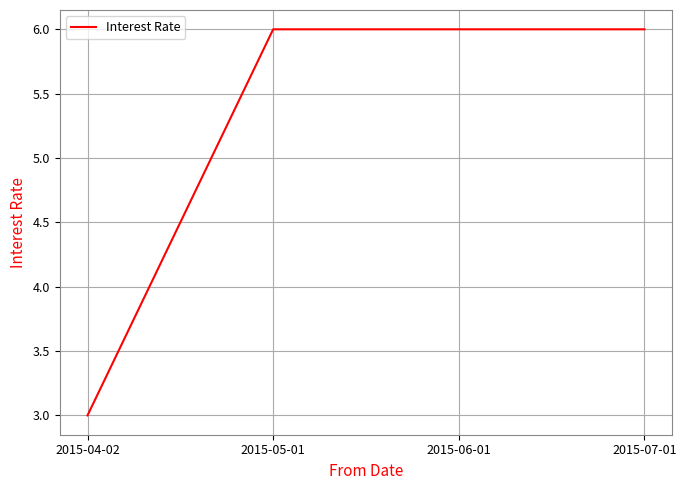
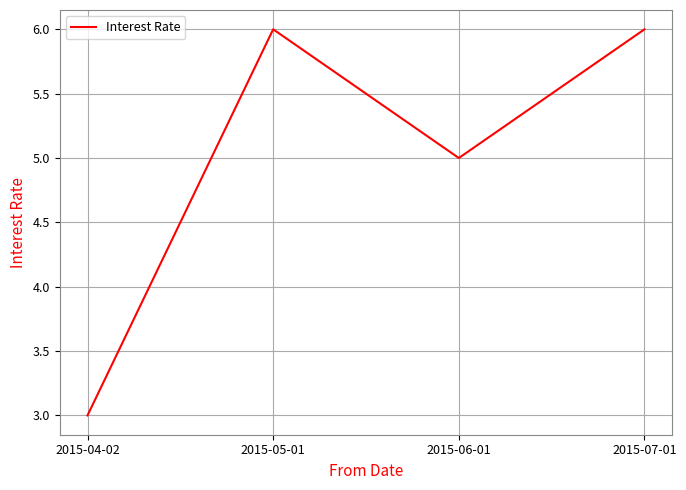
  {
    "2015-04-02": 3,
    "2015-05-01": 6,
-   "2015-06-01": 6,
+   "2015-06-01": 5,
    "2015-07-01": 6
  }
